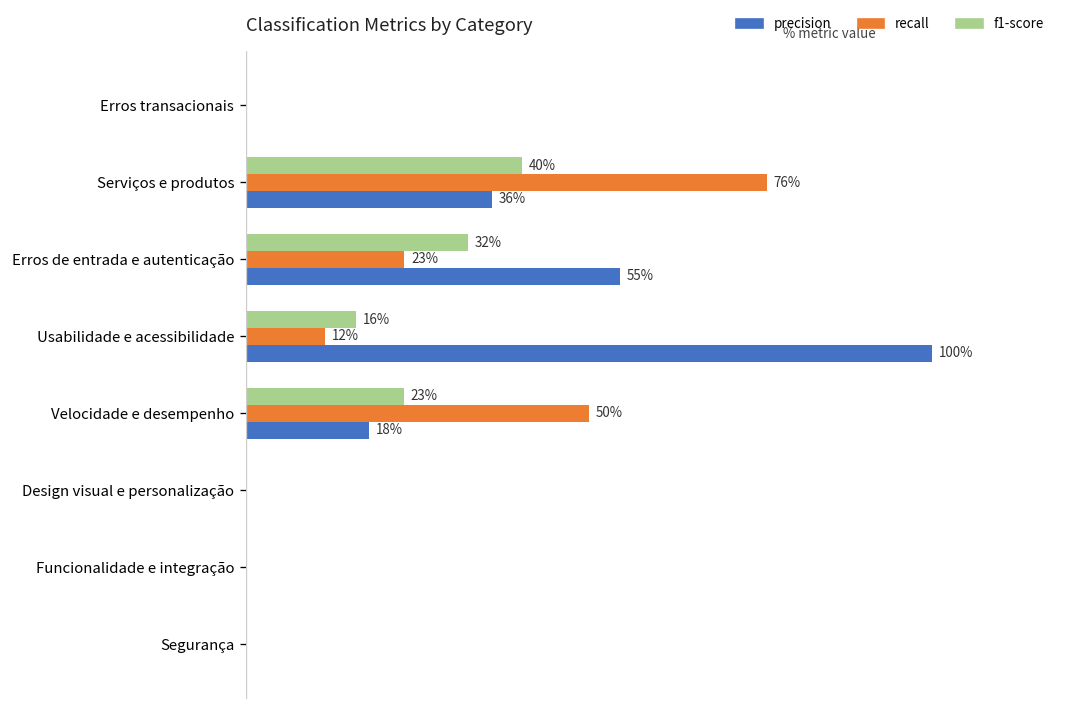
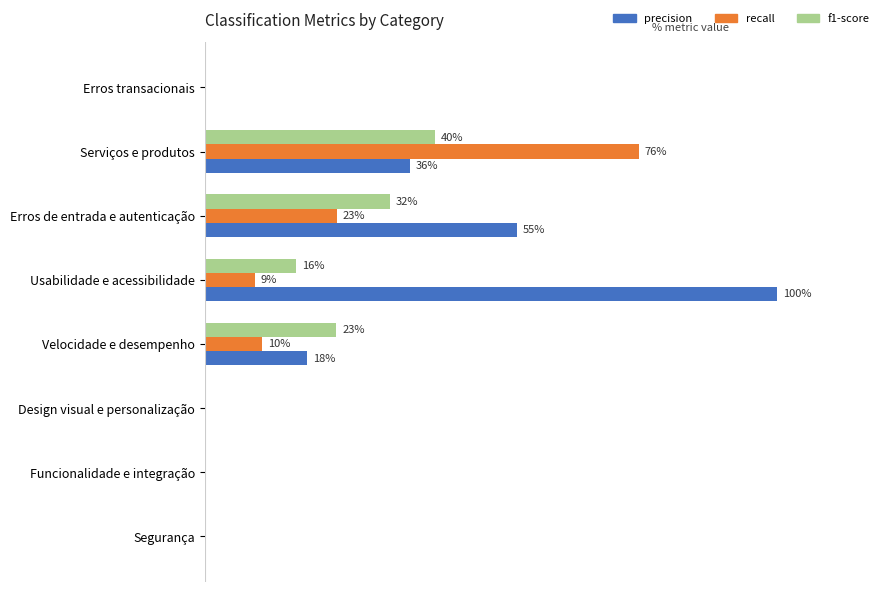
  {
    "precision": {
      "Serviços e produtos": "36%",
      "Erros de entrada e autenticação": "55%",
      "Usabilidade e acessibilidade": "100%",
      "Velocidade e desempenho": "18%"
    },
    "recall": {
      "Serviços e produtos": "76%",
      "Erros de entrada e autenticação": "23%",
-     "Usabilidade e acessibilidade": "12%",
-     "Velocidade e desempenho": "50%"
+     "Usabilidade e acessibilidade": "9%",
+     "Velocidade e desempenho": "10%"
    },
    "f1-score": {
      "Serviços e produtos": "40%",
      "Erros de entrada e autenticação": "32%",
      "Usabilidade e acessibilidade": "16%",
      "Velocidade e desempenho": "23%"
    }
  }
